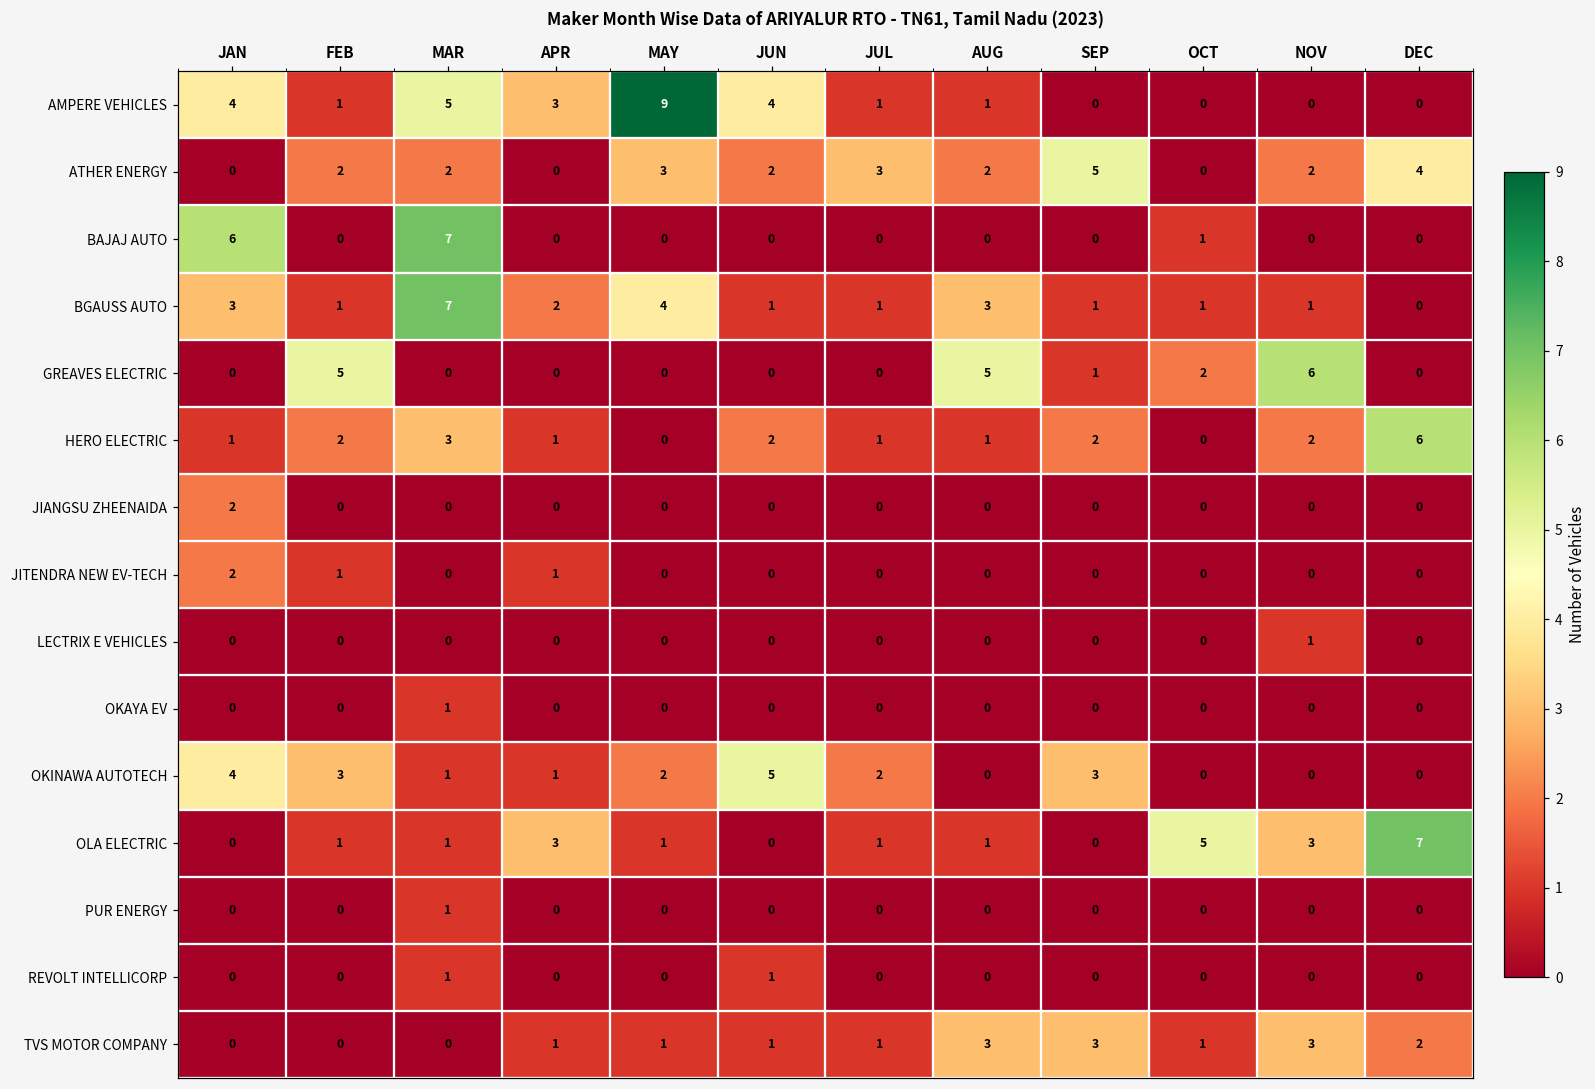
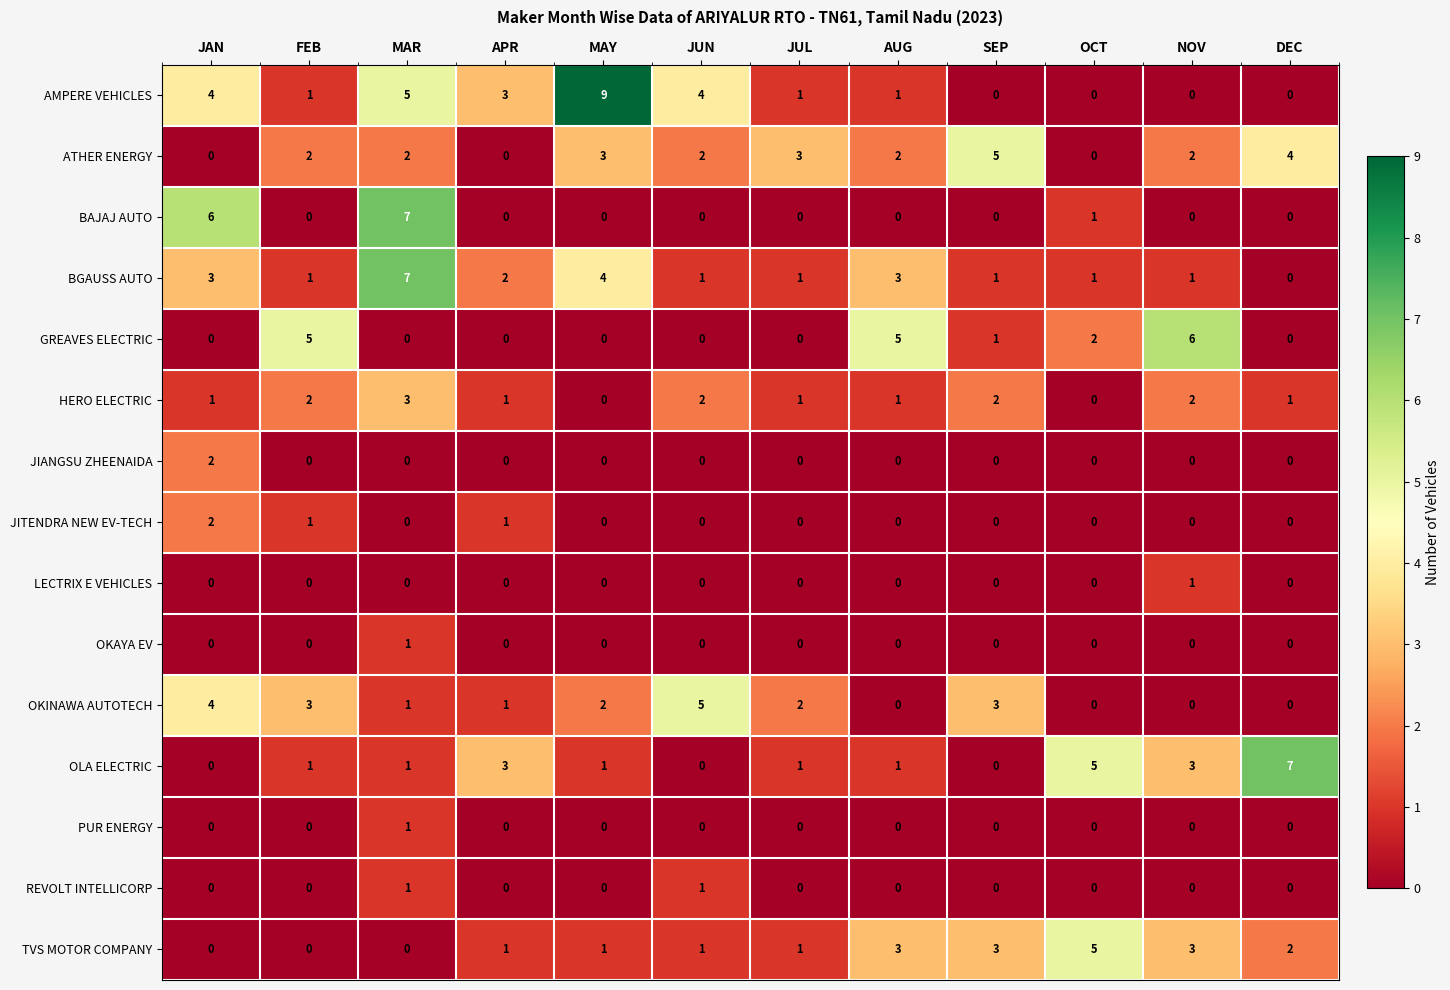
  {
    "AMPERE VEHICLES": {
      "JAN": 4,
      "FEB": 1,
      "MAR": 5,
      "APR": 3,
      "MAY": 9,
      "JUN": 4,
      "JUL": 1,
      "AUG": 1,
      "SEP": 0,
      "OCT": 0,
      "NOV": 0,
      "DEC": 0
    },
    "ATHER ENERGY": {
      "JAN": 0,
      "FEB": 2,
      "MAR": 2,
      "APR": 0,
      "MAY": 3,
      "JUN": 2,
      "JUL": 3,
      "AUG": 2,
      "SEP": 5,
      "OCT": 0,
      "NOV": 2,
      "DEC": 4
    },
    "BAJAJ AUTO": {
      "JAN": 6,
      "FEB": 0,
      "MAR": 7,
      "APR": 0,
      "MAY": 0,
      "JUN": 0,
      "JUL": 0,
      "AUG": 0,
      "SEP": 0,
      "OCT": 1,
      "NOV": 0,
      "DEC": 0
    },
    "BGAUSS AUTO": {
      "JAN": 3,
      "FEB": 1,
      "MAR": 7,
      "APR": 2,
      "MAY": 4,
      "JUN": 1,
      "JUL": 1,
      "AUG": 3,
      "SEP": 1,
      "OCT": 1,
      "NOV": 1,
      "DEC": 0
    },
    "GREAVES ELECTRIC": {
      "JAN": 0,
      "FEB": 5,
      "MAR": 0,
      "APR": 0,
      "MAY": 0,
      "JUN": 0,
      "JUL": 0,
      "AUG": 5,
      "SEP": 1,
      "OCT": 2,
      "NOV": 6,
      "DEC": 0
    },
    "HERO ELECTRIC": {
      "JAN": 1,
      "FEB": 2,
      "MAR": 3,
      "APR": 1,
      "MAY": 0,
      "JUN": 2,
      "JUL": 1,
      "AUG": 1,
      "SEP": 2,
      "OCT": 0,
      "NOV": 2,
-     "DEC": 6
+     "DEC": 1
    },
    "JIANGSU ZHEENAIDA": {
      "JAN": 2,
      "FEB": 0,
      "MAR": 0,
      "APR": 0,
      "MAY": 0,
      "JUN": 0,
      "JUL": 0,
      "AUG": 0,
      "SEP": 0,
      "OCT": 0,
      "NOV": 0,
      "DEC": 0
    },
    "JITENDRA NEW EV-TECH": {
      "JAN": 2,
      "FEB": 1,
      "MAR": 0,
      "APR": 1,
      "MAY": 0,
      "JUN": 0,
      "JUL": 0,
      "AUG": 0,
      "SEP": 0,
      "OCT": 0,
      "NOV": 0,
      "DEC": 0
    },
    "LECTRIX E VEHICLES": {
      "JAN": 0,
      "FEB": 0,
      "MAR": 0,
      "APR": 0,
      "MAY": 0,
      "JUN": 0,
      "JUL": 0,
      "AUG": 0,
      "SEP": 0,
      "OCT": 0,
      "NOV": 1,
      "DEC": 0
    },
    "OKAYA EV": {
      "JAN": 0,
      "FEB": 0,
      "MAR": 1,
      "APR": 0,
      "MAY": 0,
      "JUN": 0,
      "JUL": 0,
      "AUG": 0,
      "SEP": 0,
      "OCT": 0,
      "NOV": 0,
      "DEC": 0
    },
    "OKINAWA AUTOTECH": {
      "JAN": 4,
      "FEB": 3,
      "MAR": 1,
      "APR": 1,
      "MAY": 2,
      "JUN": 5,
      "JUL": 2,
      "AUG": 0,
      "SEP": 3,
      "OCT": 0,
      "NOV": 0,
      "DEC": 0
    },
    "OLA ELECTRIC": {
      "JAN": 0,
      "FEB": 1,
      "MAR": 1,
      "APR": 3,
      "MAY": 1,
      "JUN": 0,
      "JUL": 1,
      "AUG": 1,
      "SEP": 0,
      "OCT": 5,
      "NOV": 3,
      "DEC": 7
    },
    "PUR ENERGY": {
      "JAN": 0,
      "FEB": 0,
      "MAR": 1,
      "APR": 0,
      "MAY": 0,
      "JUN": 0,
      "JUL": 0,
      "AUG": 0,
      "SEP": 0,
      "OCT": 0,
      "NOV": 0,
      "DEC": 0
    },
    "REVOLT INTELLICORP": {
      "JAN": 0,
      "FEB": 0,
      "MAR": 1,
      "APR": 0,
      "MAY": 0,
      "JUN": 1,
      "JUL": 0,
      "AUG": 0,
      "SEP": 0,
      "OCT": 0,
      "NOV": 0,
      "DEC": 0
    },
    "TVS MOTOR COMPANY": {
      "JAN": 0,
      "FEB": 0,
      "MAR": 0,
      "APR": 1,
      "MAY": 1,
      "JUN": 1,
      "JUL": 1,
      "AUG": 3,
      "SEP": 3,
-     "OCT": 1,
+     "OCT": 5,
      "NOV": 3,
      "DEC": 2
    }
  }
